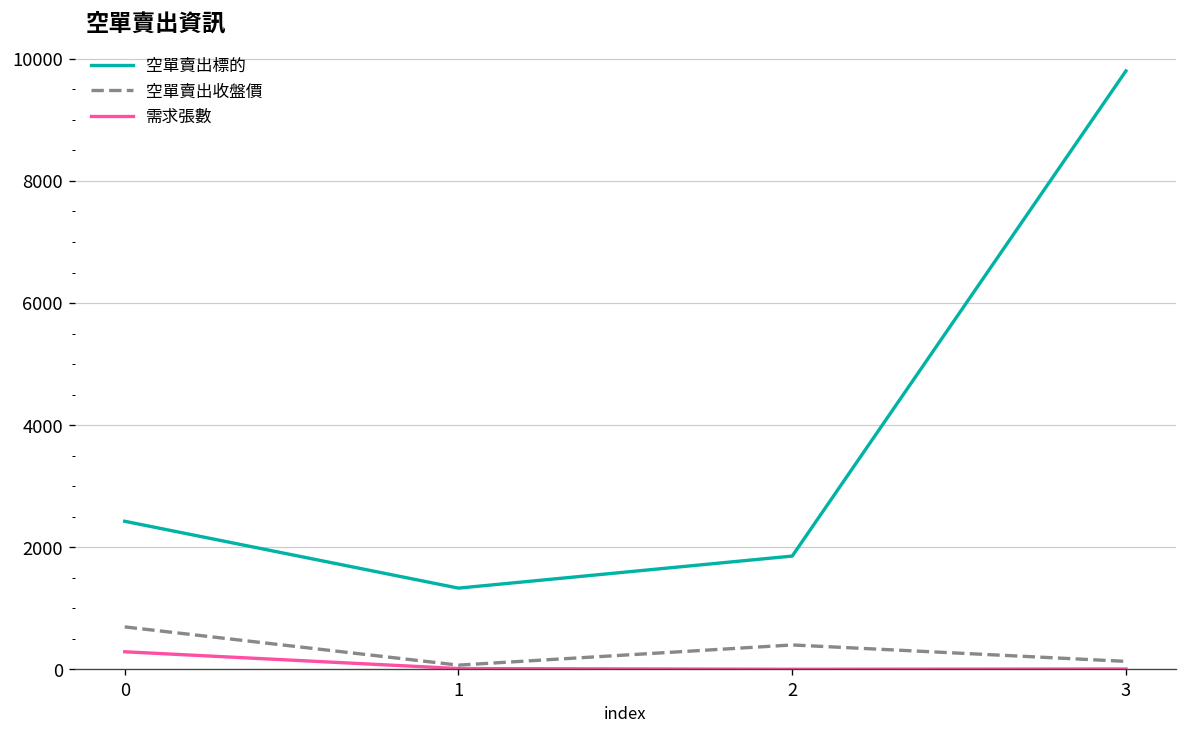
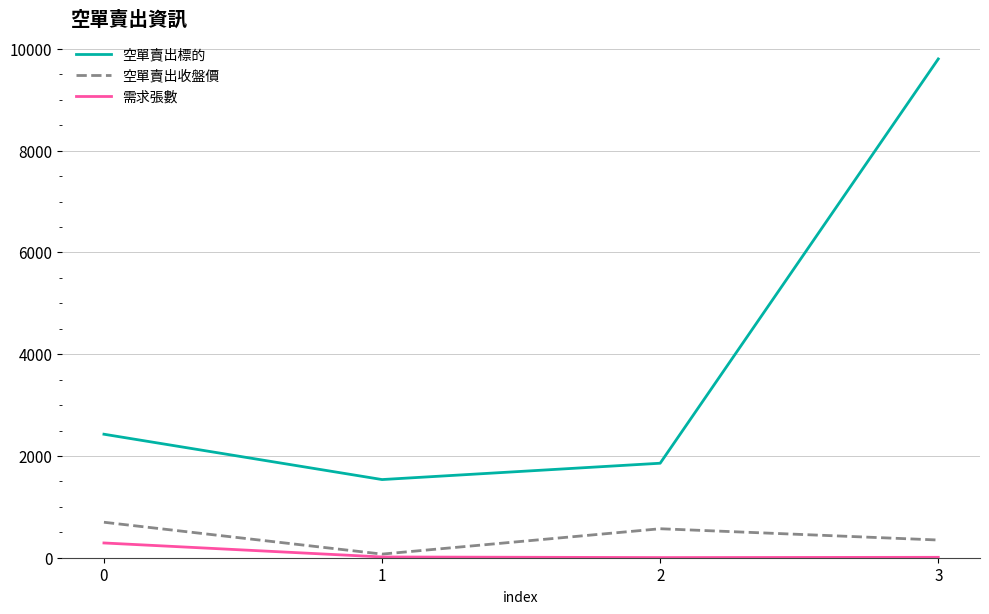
  {
    "空單賣出標的": {
      "0": 2400,
-     "1": 1300,
+     "1": 1500,
      "2": 1900,
      "3": 9800
    },
    "空單賣出收盤價": {
      "0": 700,
      "1": 100,
-     "2": 400,
-     "3": 100
+     "2": 600,
+     "3": 300
    },
    "需求張數": {
      "0": 300,
      "1": 0,
      "2": 0,
      "3": 0
    }
  }
